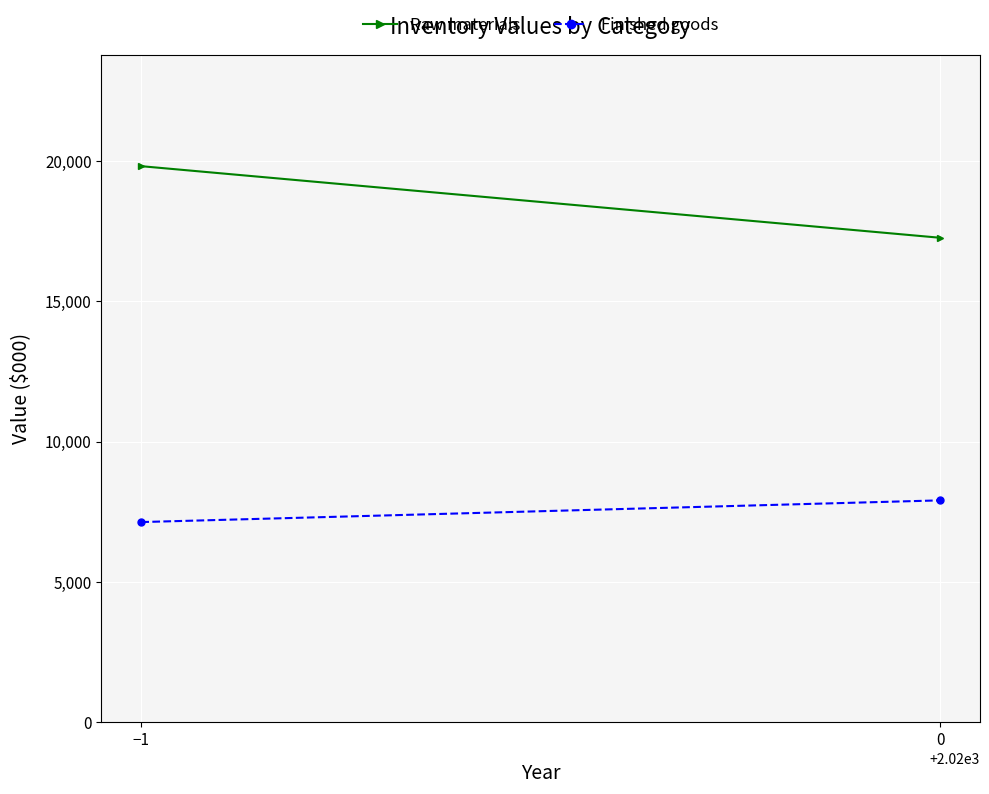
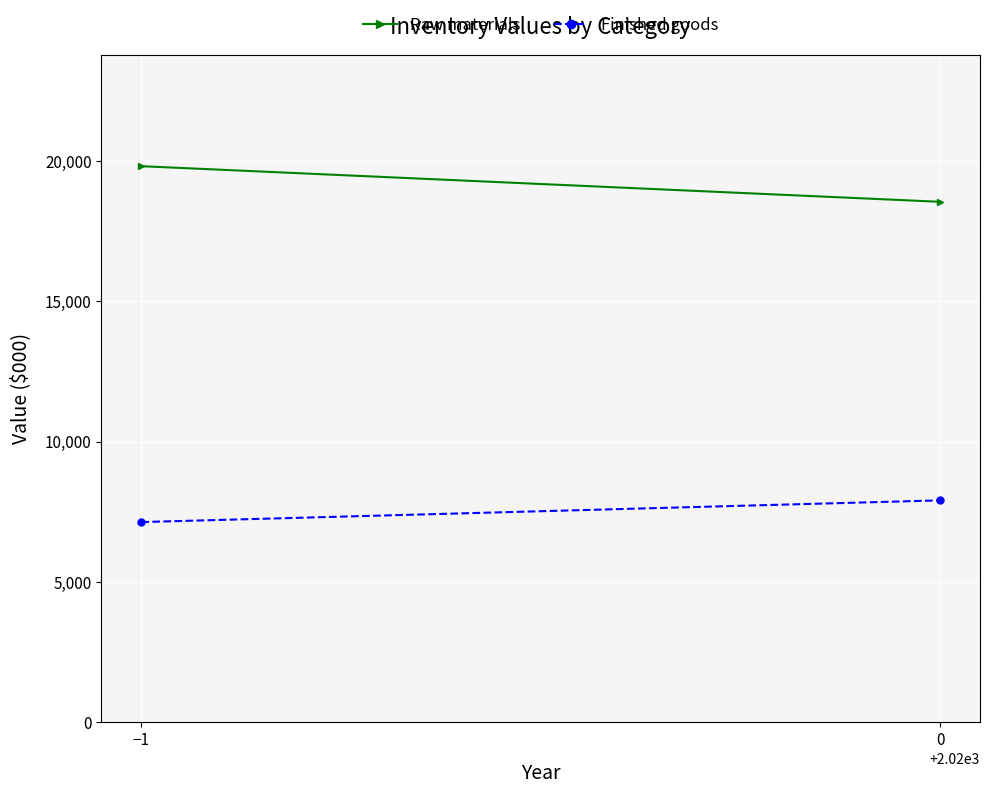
  {
    "Raw materials": {
      "−1": "19,800",
-     "0": "17,300"
+     "0": "18,500"
    },
    "Finished goods": {
      "−1": "7,100",
      "0": "7,900"
    }
  }
